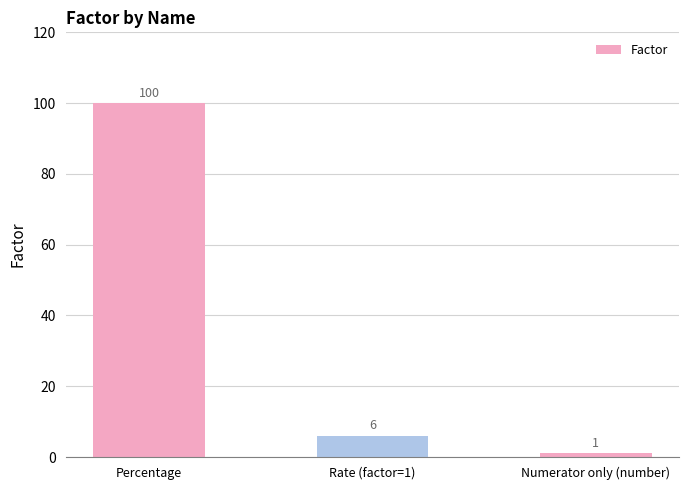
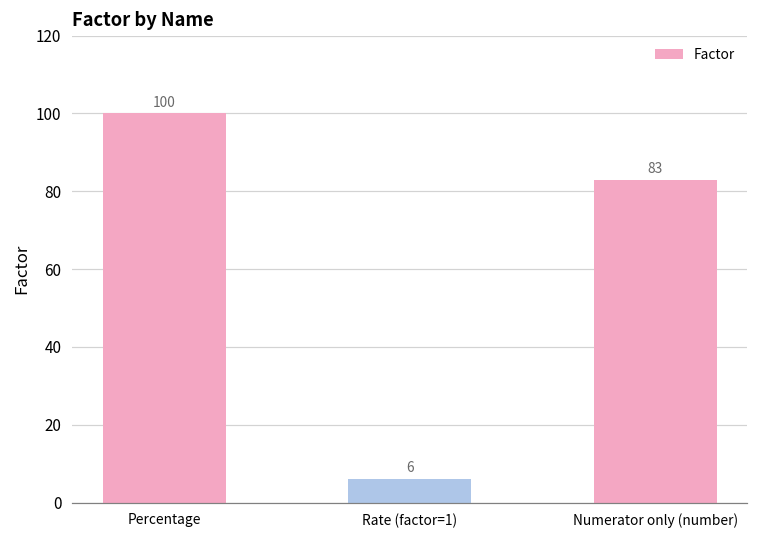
  {
    "Percentage": 100,
    "Rate (factor=1)": 6,
-   "Numerator only (number)": 1
+   "Numerator only (number)": 83
  }
